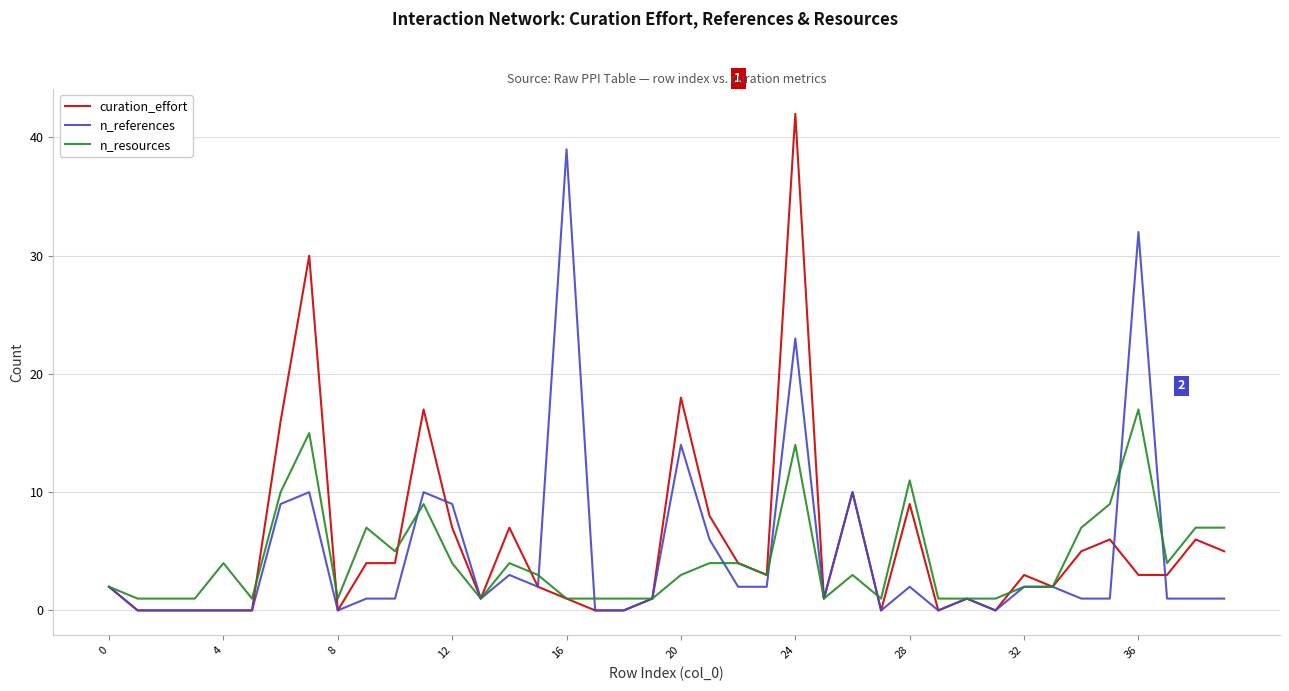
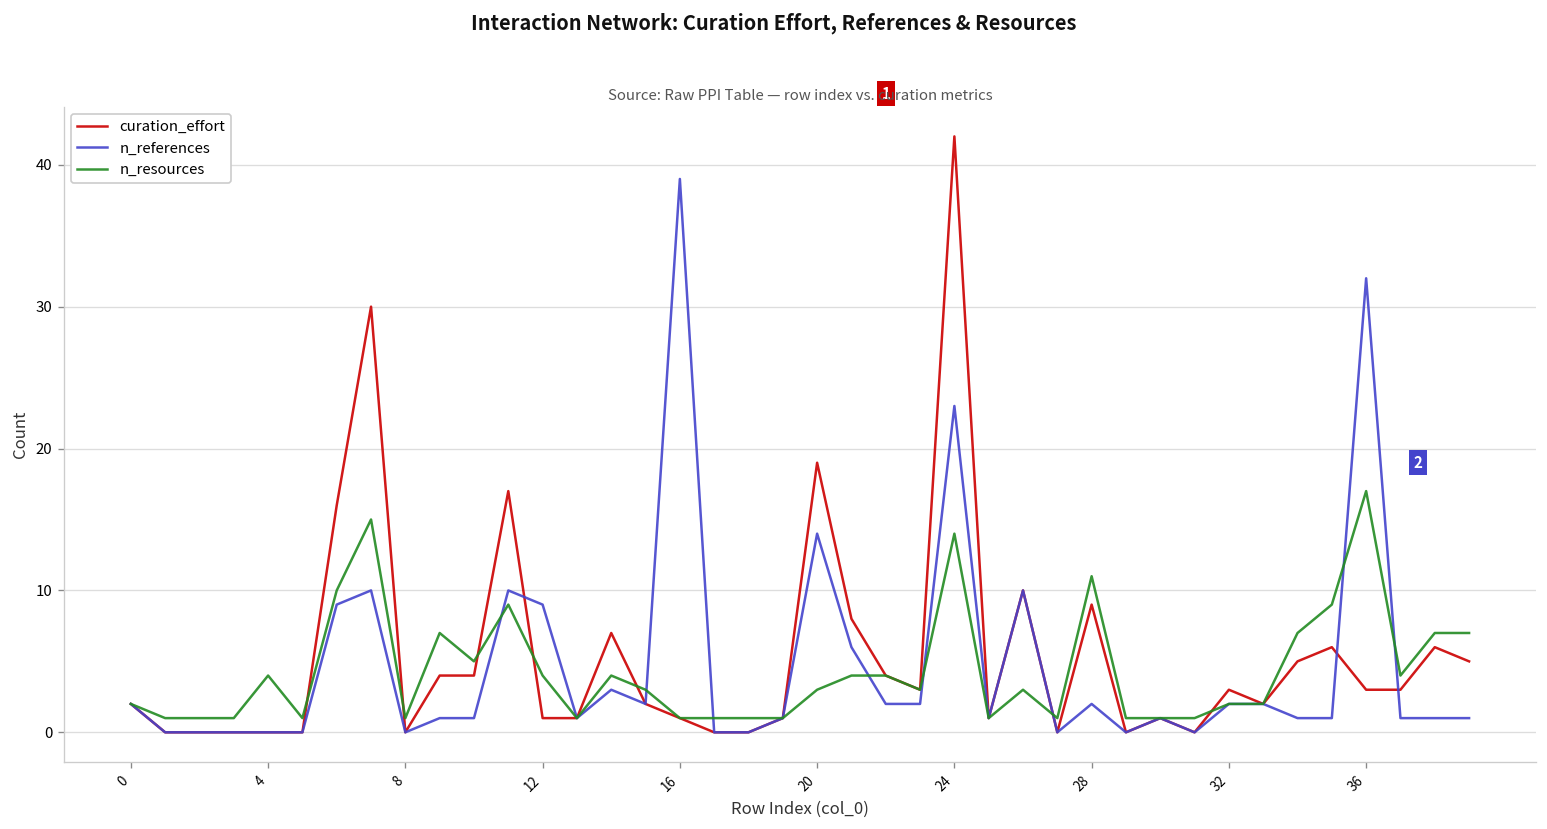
  {
    "curation_effort": {
-     "12": 7,
-     "20": 18,
+     "12": 1,
+     "20": 19,
      "24": 42,
      "28": 9,
      "32": 3,
      "36": 3
    },
    "n_references": {
      "12": 9,
      "16": 39,
      "20": 14,
      "24": 23,
      "28": 2,
      "36": 32
    },
    "n_resources": {
      "4": 4,
      "8": 1,
      "12": 4,
      "20": 3,
      "24": 14,
      "28": 11,
      "36": 17
    }
  }
